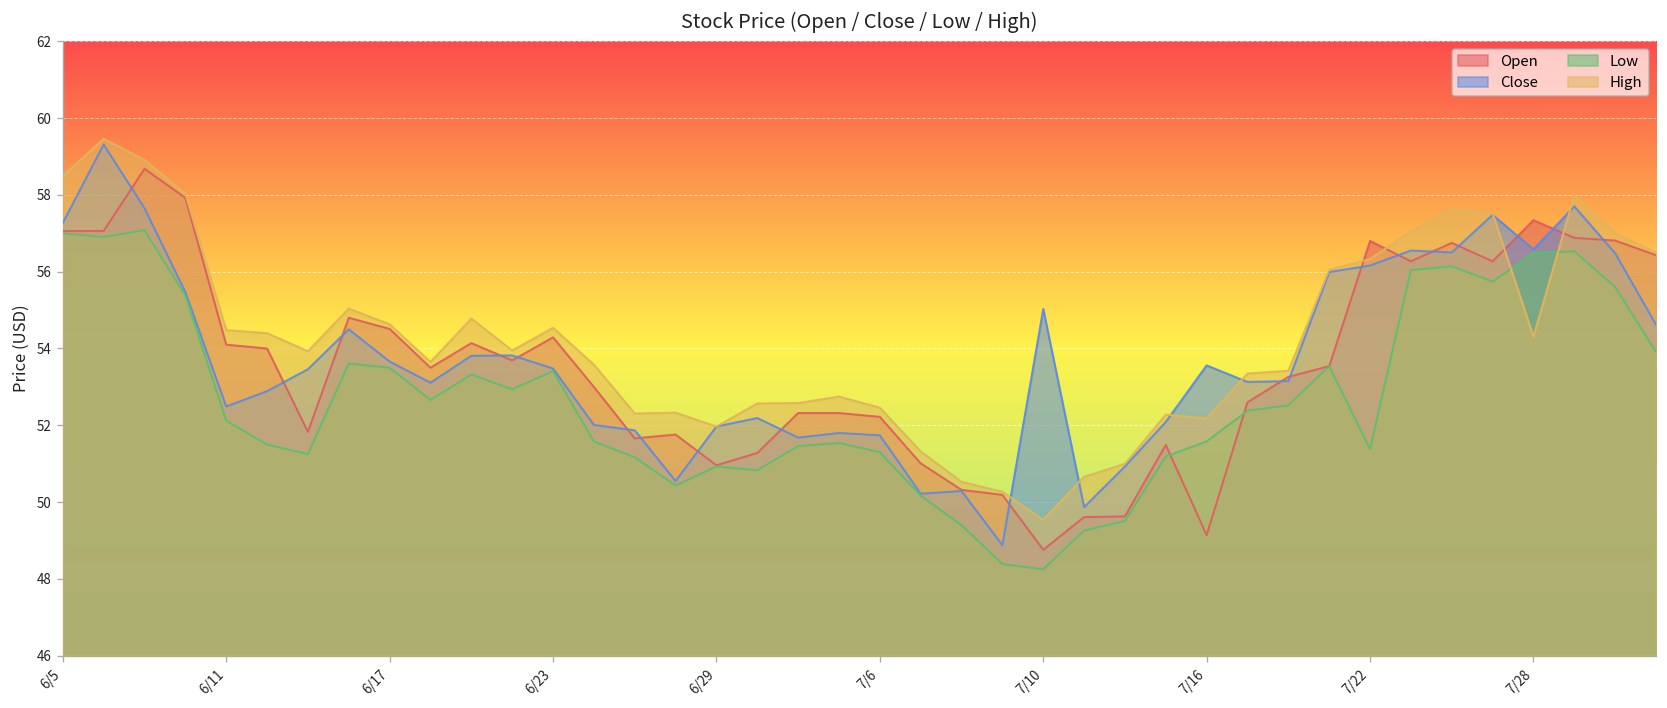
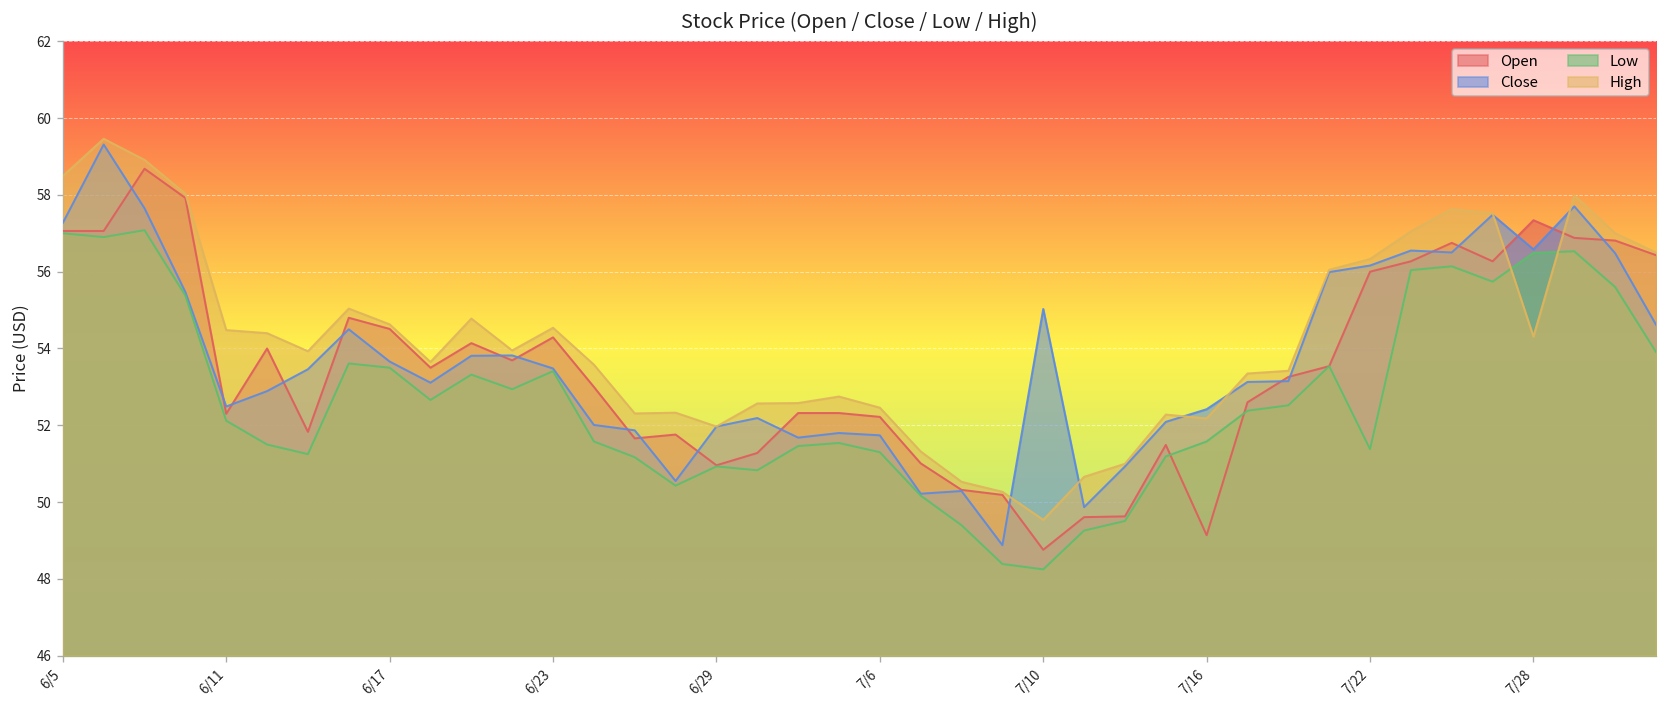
  {
    "Open": {
-     "6/11": 54.1,
+     "6/11": 52.3,
      "6/17": 54.5,
      "6/23": 54.3,
      "7/6": 52.2,
      "7/10": 48.8,
      "7/16": 49.1,
-     "7/22": 56.8,
+     "7/22": 56.0,
      "7/28": 57.3
    },
    "Close": {
      "6/5": 57.3,
      "6/11": 52.5,
      "6/17": 53.7,
      "7/6": 51.7,
      "7/10": 55.0,
-     "7/16": 53.6,
+     "7/16": 52.4,
      "7/22": 56.2,
      "7/28": 56.6
    },
    "Low": {
      "6/11": 52.1,
      "6/17": 53.5,
      "7/6": 51.3,
      "7/10": 48.3,
      "7/16": 51.6,
      "7/22": 51.4,
      "7/28": 56.5
    },
    "High": {
      "6/5": 58.5,
      "6/11": 54.5,
      "6/17": 54.6,
      "6/23": 54.5,
      "7/6": 52.5,
      "7/10": 49.5,
      "7/16": 52.2,
      "7/22": 56.3,
      "7/28": 54.3
    }
  }
